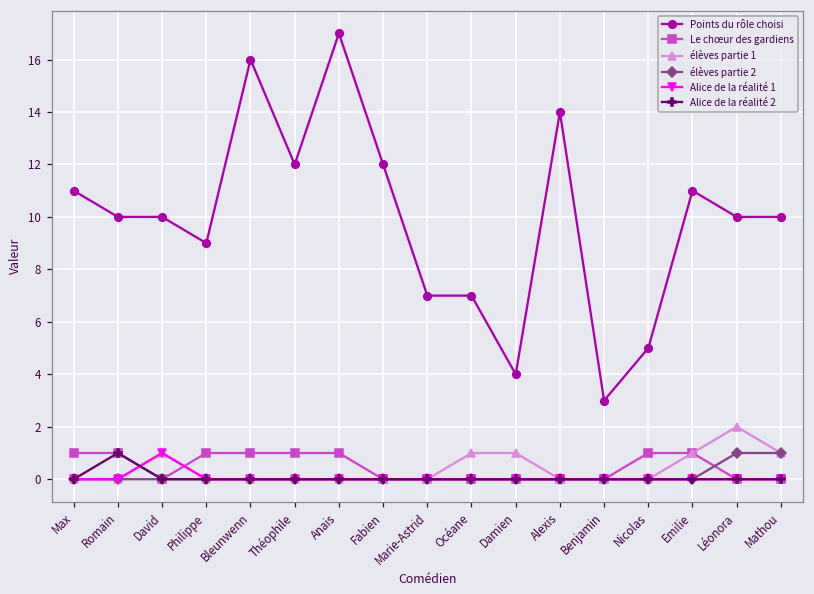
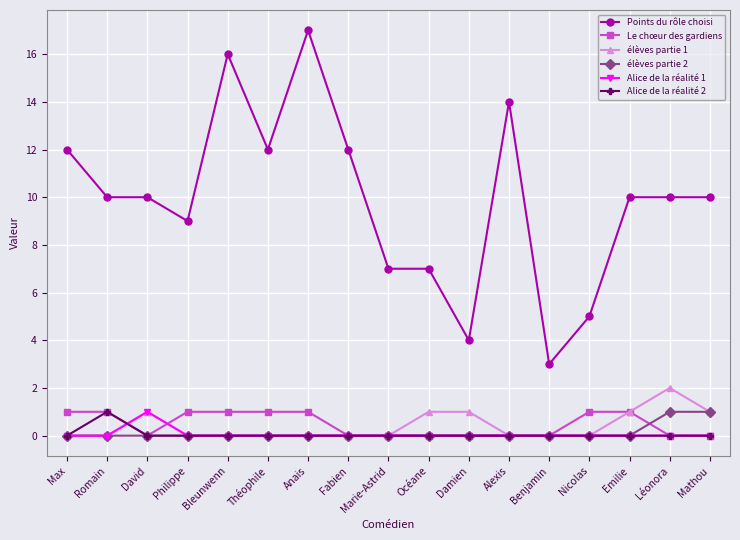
  {
    "Points du rôle choisi": {
-     "Max": 11,
+     "Max": 12,
      "Romain": 10,
      "David": 10,
      "Philippe": 9,
      "Bleunwenn": 16,
      "Théophile": 12,
      "Anais": 17,
      "Fabien": 12,
      "Marie-Astrid": 7,
      "Océane": 7,
      "Damien": 4,
      "Alexis": 14,
      "Benjamin": 3,
      "Nicolas": 5,
-     "Emilie": 11,
+     "Emilie": 10,
      "Léonora": 10,
      "Mathou": 10
    },
    "Le chœur des gardiens": {
      "Max": 1,
      "Philippe": 1,
      "Bleunwenn": 1,
      "Théophile": 1,
      "Anais": 1,
      "Nicolas": 1
    },
    "élèves partie 1": {
      "Océane": 1,
      "Damien": 1,
      "Léonora": 2
    },
    "élèves partie 2": {
      "Léonora": 1
    }
  }
